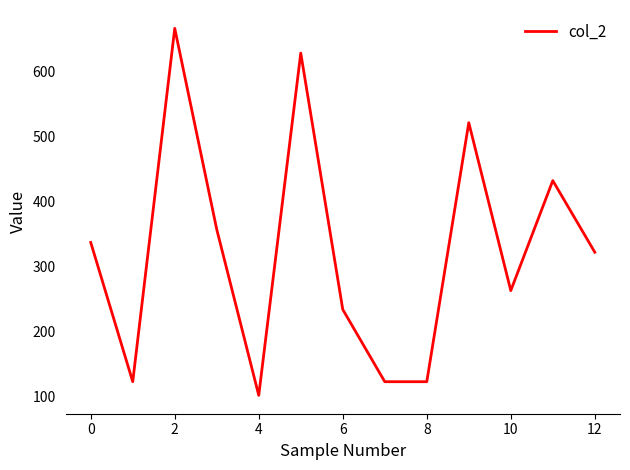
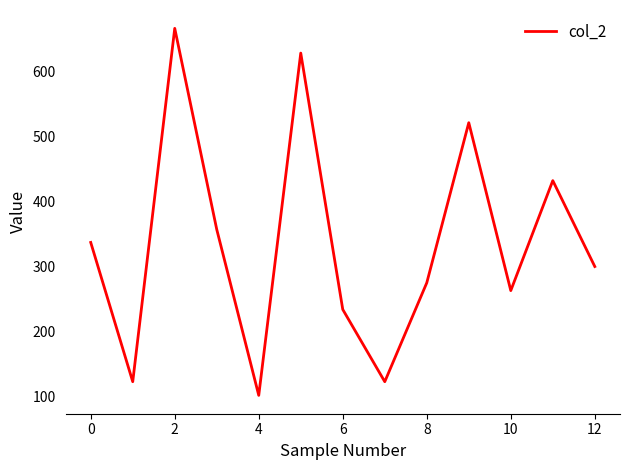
  {
    "0": 340,
    "2": 670,
    "4": 100,
    "6": 230,
-   "8": 120,
+   "8": 280,
    "10": 260,
-   "12": 320
+   "12": 300
  }
